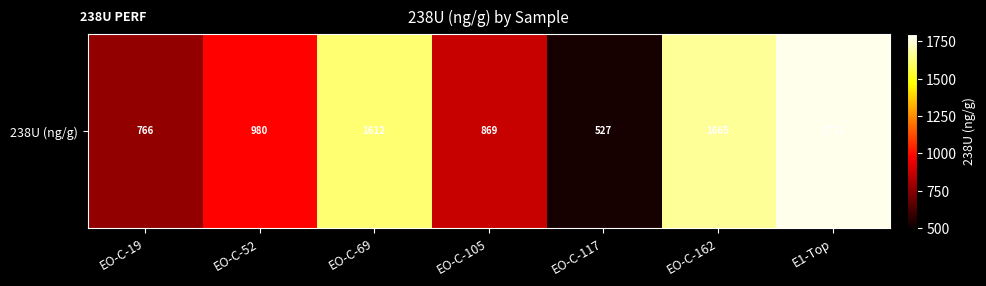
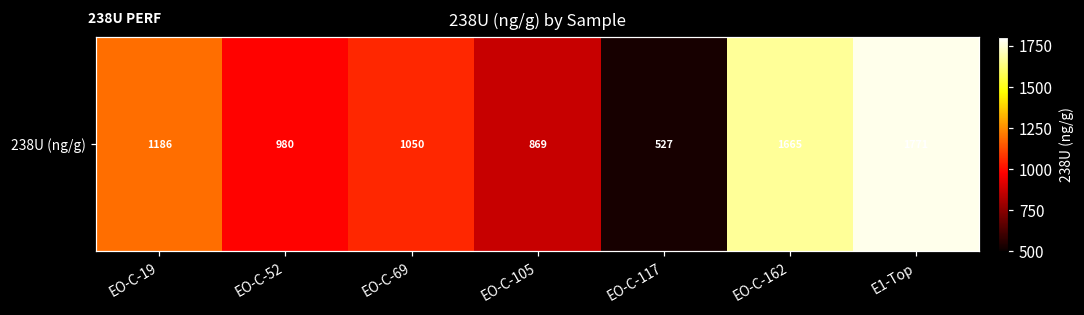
  {
    "238U (ng/g)": {
-     "EO-C-19": 766,
+     "EO-C-19": 1186,
      "EO-C-52": 980,
-     "EO-C-69": 1612,
+     "EO-C-69": 1050,
      "EO-C-105": 869,
      "EO-C-117": 527,
      "EO-C-162": 1665
    }
  }
